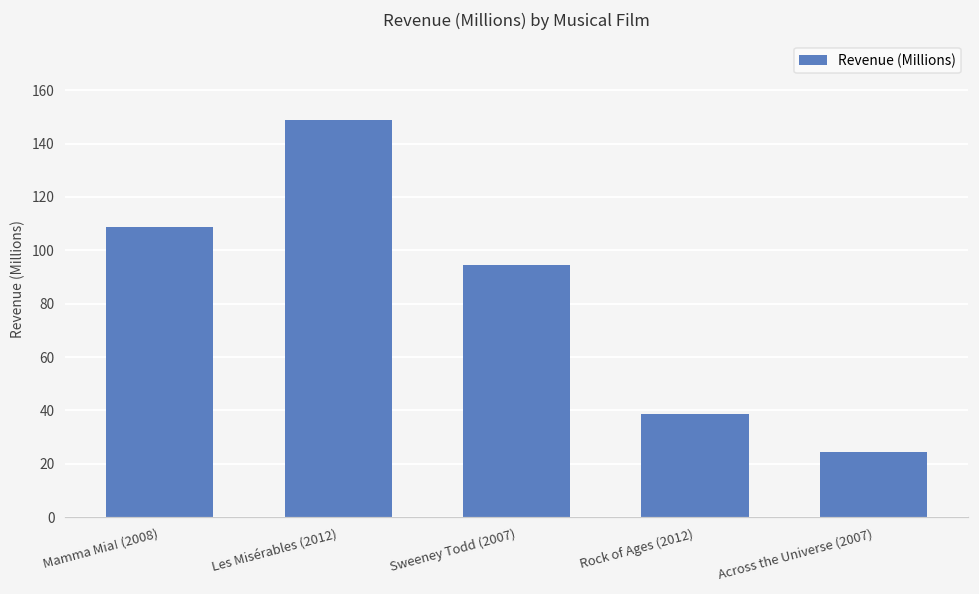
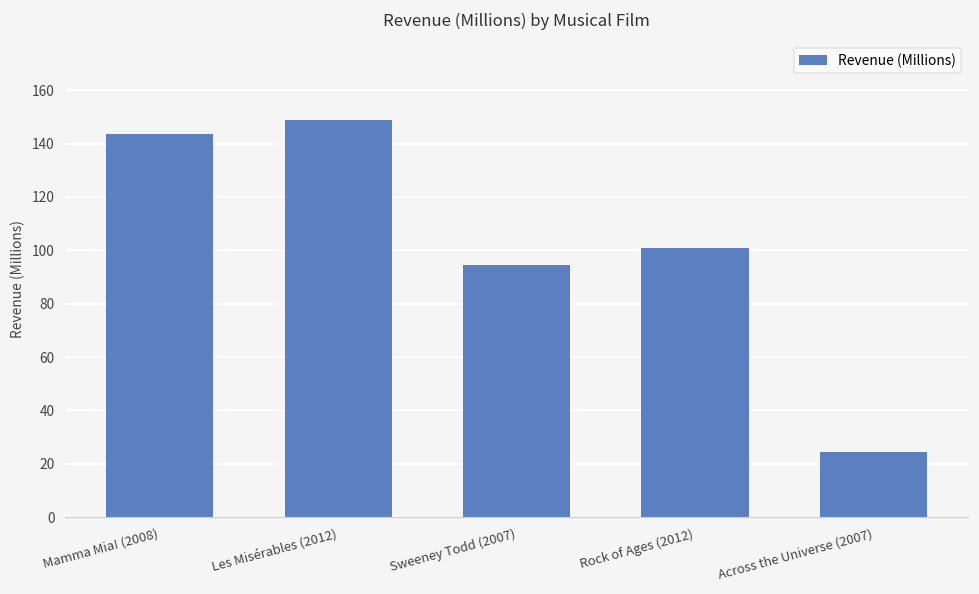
  {
-   "Mamma Mia! (2008)": 109,
+   "Mamma Mia! (2008)": 144,
    "Les Misérables (2012)": 149,
    "Sweeney Todd (2007)": 95,
-   "Rock of Ages (2012)": 39,
+   "Rock of Ages (2012)": 101,
    "Across the Universe (2007)": 24
  }
